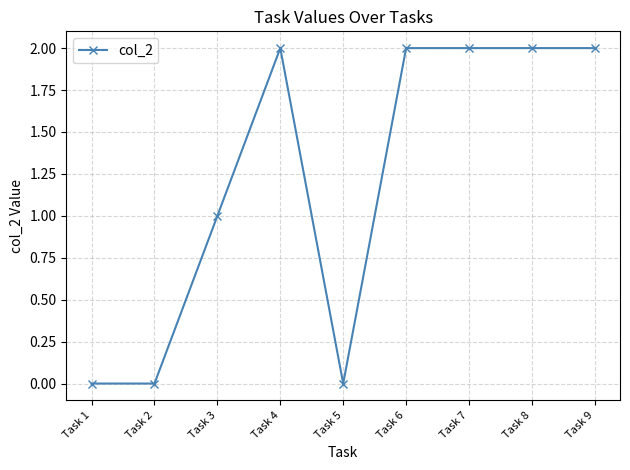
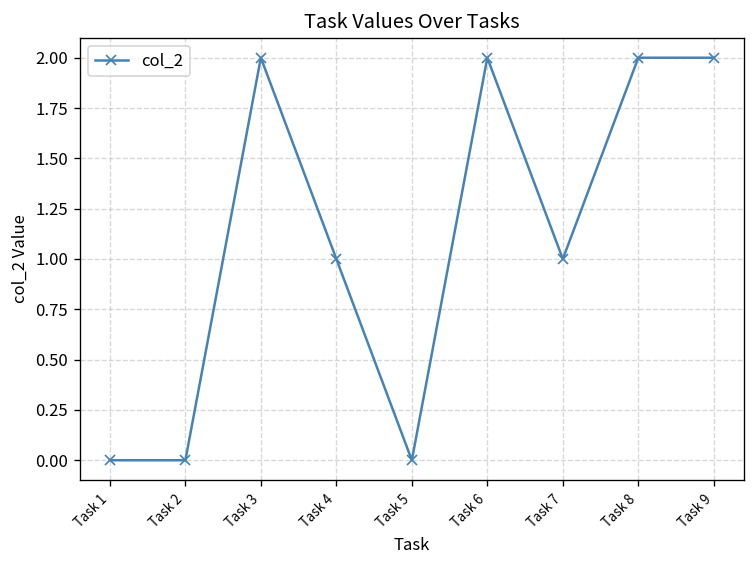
  {
    "Task 1": 0,
    "Task 2": 0,
-   "Task 3": 1,
-   "Task 4": 2,
+   "Task 3": 2,
+   "Task 4": 1,
    "Task 5": 0,
    "Task 6": 2,
-   "Task 7": 2,
+   "Task 7": 1,
    "Task 8": 2,
    "Task 9": 2
  }
